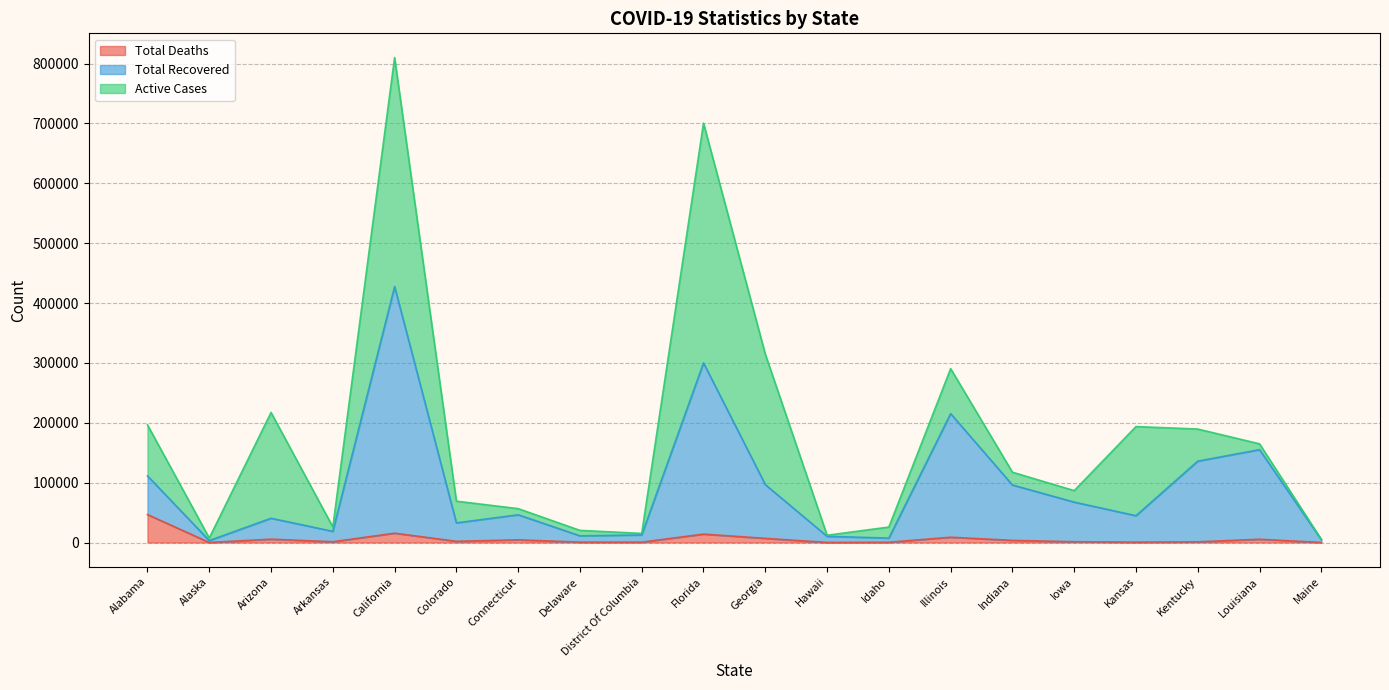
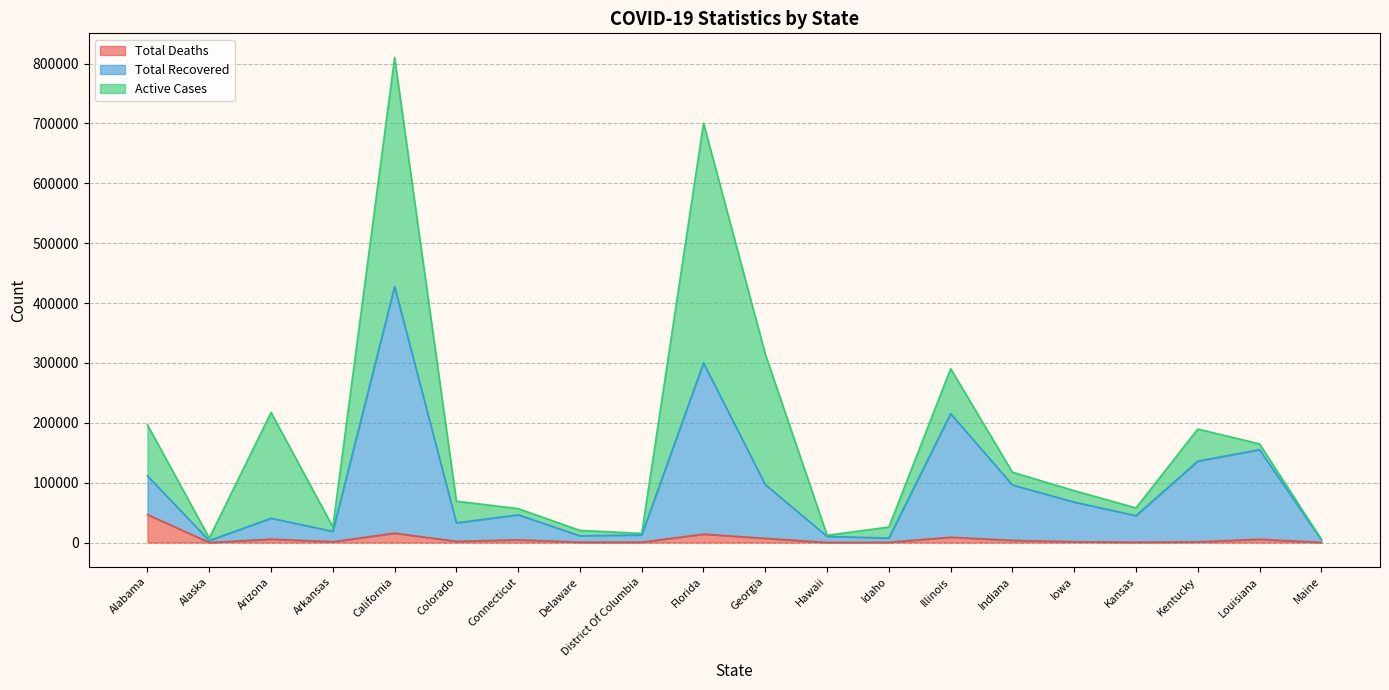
  {
    "Total Deaths": {
      "Alabama": 50000,
      "Arizona": 10000,
      "Arkansas": 0,
      "California": 20000,
      "Colorado": 0,
      "Connecticut": 0,
      "Delaware": 0,
      "District Of Columbia": 0,
      "Florida": 10000,
      "Georgia": 10000,
      "Hawaii": 0,
      "Idaho": 0,
      "Illinois": 10000,
      "Indiana": 0,
      "Iowa": 0,
      "Kansas": 0,
      "Kentucky": 0,
      "Louisiana": 10000,
      "Maine": 0
    },
    "Total Recovered": {
      "Alabama": 60000,
      "Arizona": 30000,
      "Arkansas": 20000,
      "California": 410000,
      "Colorado": 30000,
      "Connecticut": 40000,
      "Delaware": 10000,
      "Florida": 290000,
      "Georgia": 90000,
      "Idaho": 10000,
      "Illinois": 210000,
      "Indiana": 90000,
      "Iowa": 70000,
      "Kansas": 40000,
      "Kentucky": 130000,
      "Louisiana": 150000
    },
    "Active Cases": {
      "Alabama": 90000,
      "Alaska": 0,
      "Arizona": 180000,
      "Arkansas": 10000,
      "California": 380000,
      "Colorado": 40000,
      "Connecticut": 10000,
      "Delaware": 10000,
      "Florida": 400000,
      "Georgia": 220000,
      "Idaho": 20000,
      "Illinois": 80000,
      "Indiana": 20000,
      "Iowa": 20000,
-     "Kansas": 150000,
+     "Kansas": 10000,
      "Kentucky": 50000,
      "Louisiana": 10000
    }
  }
